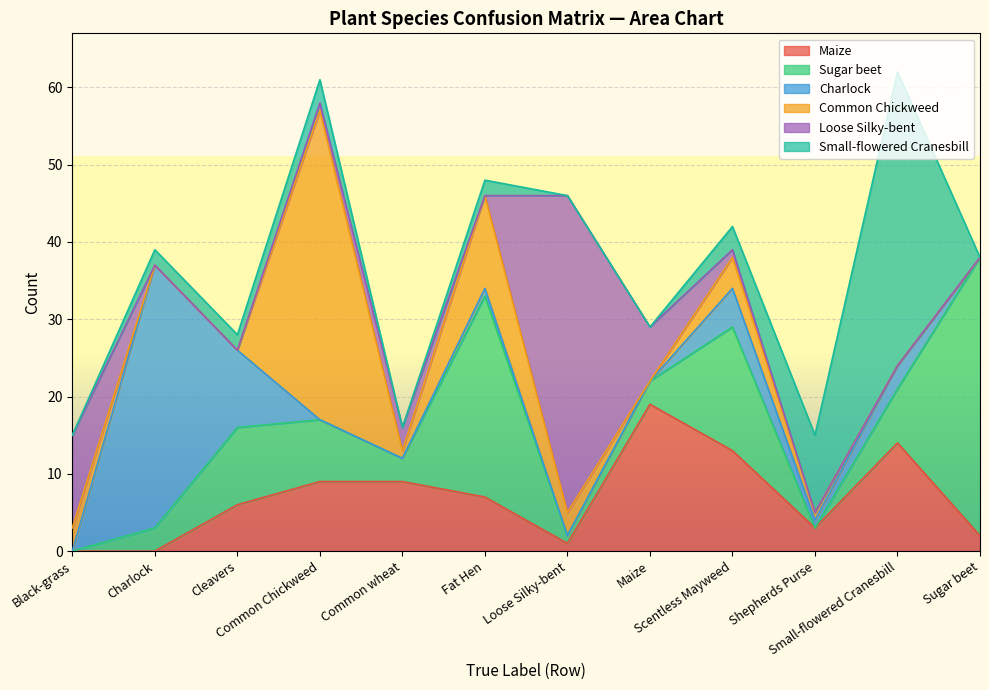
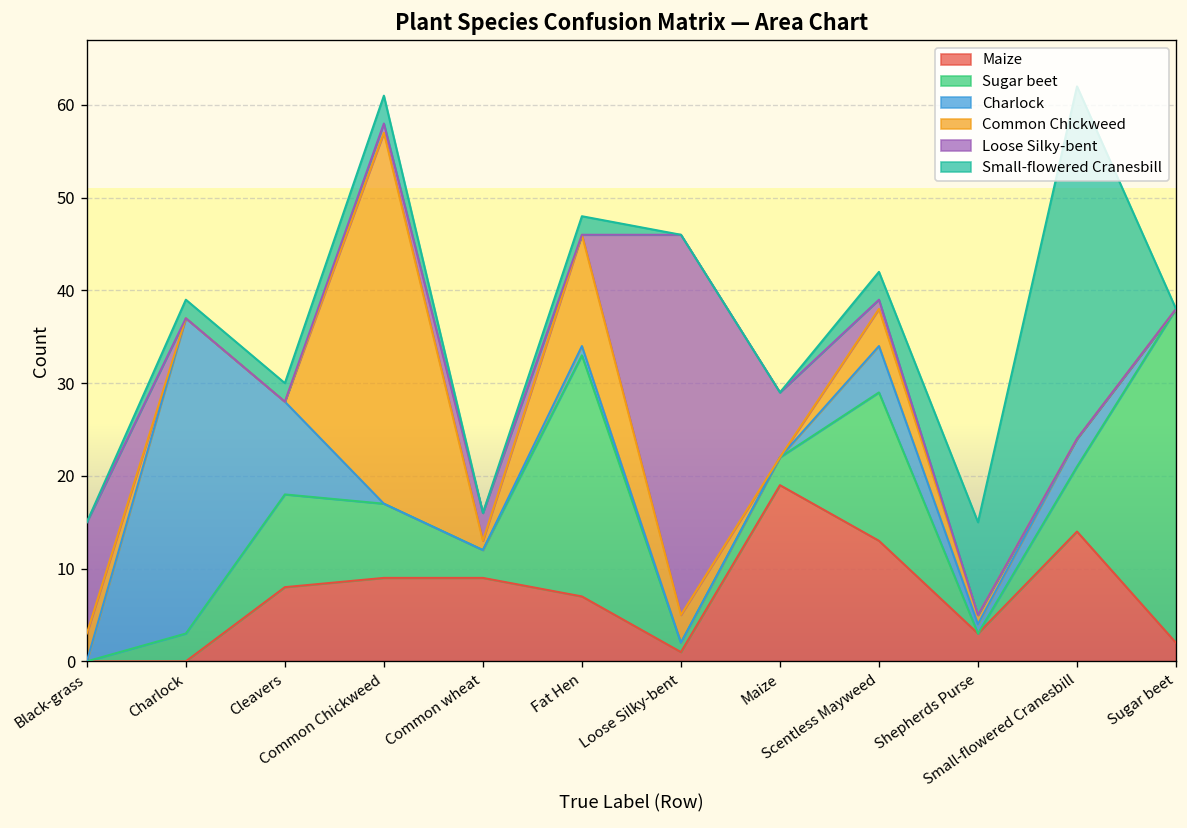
  {
    "Maize": {
      "Charlock": 0,
-     "Cleavers": 6,
+     "Cleavers": 8,
      "Common Chickweed": 9,
      "Common wheat": 9,
      "Fat Hen": 7,
      "Loose Silky-bent": 1,
      "Maize": 19,
      "Scentless Mayweed": 13,
      "Small-flowered Cranesbill": 14,
      "Sugar beet": 2
    },
    "Charlock": {
      "Fat Hen": 1,
      "Scentless Mayweed": 5,
      "Shepherds Purse": 1
    },
    "Common Chickweed": {
      "Black-grass": 3,
      "Common Chickweed": 40,
      "Common wheat": 1,
      "Loose Silky-bent": 3,
      "Scentless Mayweed": 4
    },
    "Loose Silky-bent": {
      "Common Chickweed": 1,
      "Scentless Mayweed": 1
    }
  }
